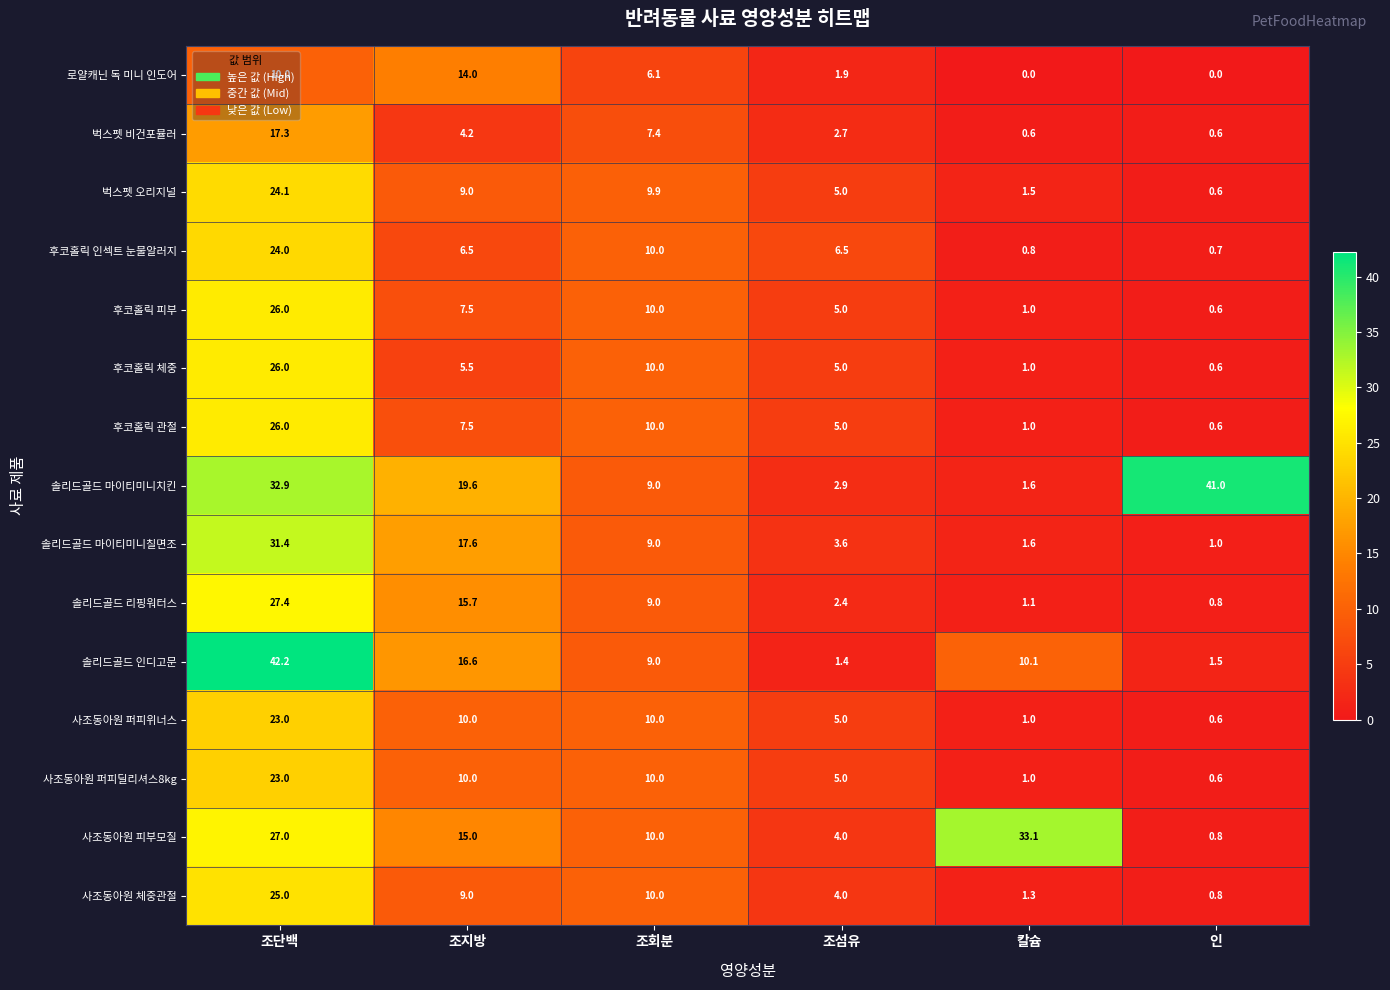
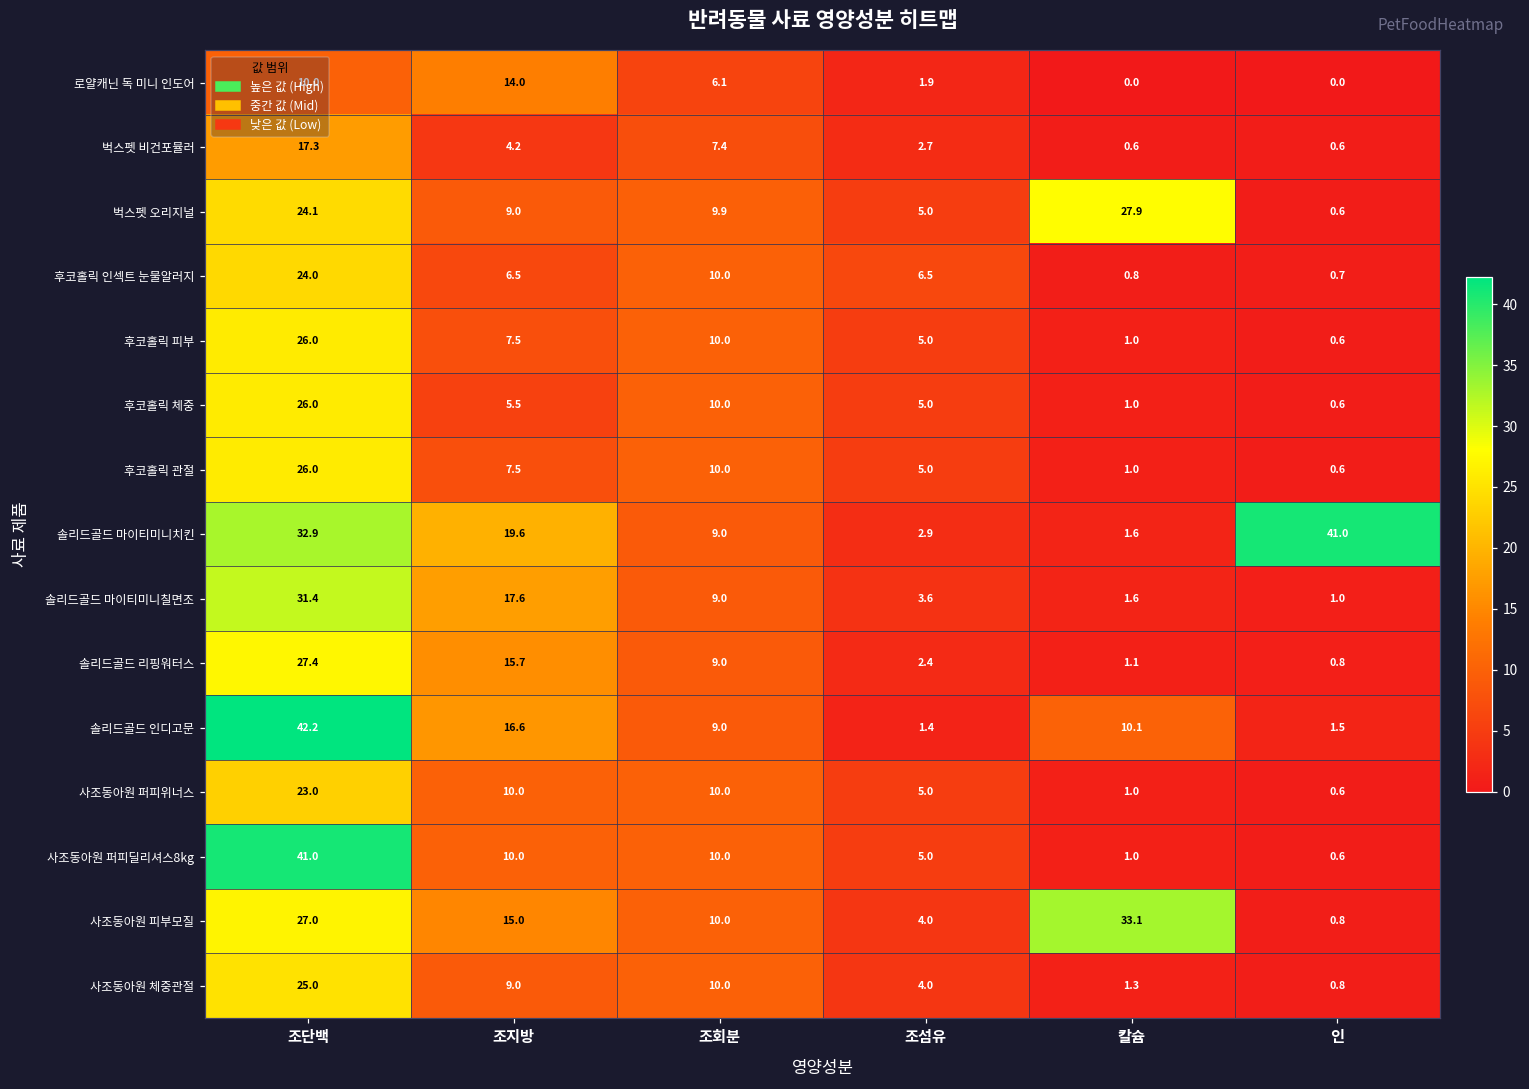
  {
    "로얄캐닌 독 미니 인도어": {
      "조지방": 14.0,
      "조회분": 6.1,
      "조섬유": 1.9,
      "칼슘": 0.0,
      "인": 0.0
    },
    "벅스펫 비건포뮬러": {
      "조단백": 17.3,
      "조지방": 4.2,
      "조회분": 7.4,
      "조섬유": 2.7,
      "칼슘": 0.6,
      "인": 0.6
    },
    "벅스펫 오리지널": {
      "조단백": 24.1,
      "조지방": 9.0,
      "조회분": 9.9,
      "조섬유": 5.0,
-     "칼슘": 1.5,
+     "칼슘": 27.9,
      "인": 0.6
    },
    "후코홀릭 인섹트 눈물알러지": {
      "조단백": 24.0,
      "조지방": 6.5,
      "조회분": 10.0,
      "조섬유": 6.5,
      "칼슘": 0.8,
      "인": 0.7
    },
    "후코홀릭 피부": {
      "조단백": 26.0,
      "조지방": 7.5,
      "조회분": 10.0,
      "조섬유": 5.0,
      "칼슘": 1.0,
      "인": 0.6
    },
    "후코홀릭 체중": {
      "조단백": 26.0,
      "조지방": 5.5,
      "조회분": 10.0,
      "조섬유": 5.0,
      "칼슘": 1.0,
      "인": 0.6
    },
    "후코홀릭 관절": {
      "조단백": 26.0,
      "조지방": 7.5,
      "조회분": 10.0,
      "조섬유": 5.0,
      "칼슘": 1.0,
      "인": 0.6
    },
    "솔리드골드 마이티미니치킨": {
      "조단백": 32.9,
      "조지방": 19.6,
      "조회분": 9.0,
      "조섬유": 2.9,
      "칼슘": 1.6,
      "인": 41.0
    },
    "솔리드골드 마이티미니칠면조": {
      "조단백": 31.4,
      "조지방": 17.6,
      "조회분": 9.0,
      "조섬유": 3.6,
      "칼슘": 1.6,
      "인": 1.0
    },
    "솔리드골드 리핑워터스": {
      "조단백": 27.4,
      "조지방": 15.7,
      "조회분": 9.0,
      "조섬유": 2.4,
      "칼슘": 1.1,
      "인": 0.8
    },
    "솔리드골드 인디고문": {
      "조단백": 42.2,
      "조지방": 16.6,
      "조회분": 9.0,
      "조섬유": 1.4,
      "칼슘": 10.1,
      "인": 1.5
    },
    "사조동아원 퍼피위너스": {
      "조단백": 23.0,
      "조지방": 10.0,
      "조회분": 10.0,
      "조섬유": 5.0,
      "칼슘": 1.0,
      "인": 0.6
    },
    "사조동아원 퍼피딜리셔스8kg": {
-     "조단백": 23.0,
+     "조단백": 41.0,
      "조지방": 10.0,
      "조회분": 10.0,
      "조섬유": 5.0,
      "칼슘": 1.0,
      "인": 0.6
    },
    "사조동아원 피부모질": {
      "조단백": 27.0,
      "조지방": 15.0,
      "조회분": 10.0,
      "조섬유": 4.0,
      "칼슘": 33.1,
      "인": 0.8
    },
    "사조동아원 체중관절": {
      "조단백": 25.0,
      "조지방": 9.0,
      "조회분": 10.0,
      "조섬유": 4.0,
      "칼슘": 1.3,
      "인": 0.8
    }
  }
